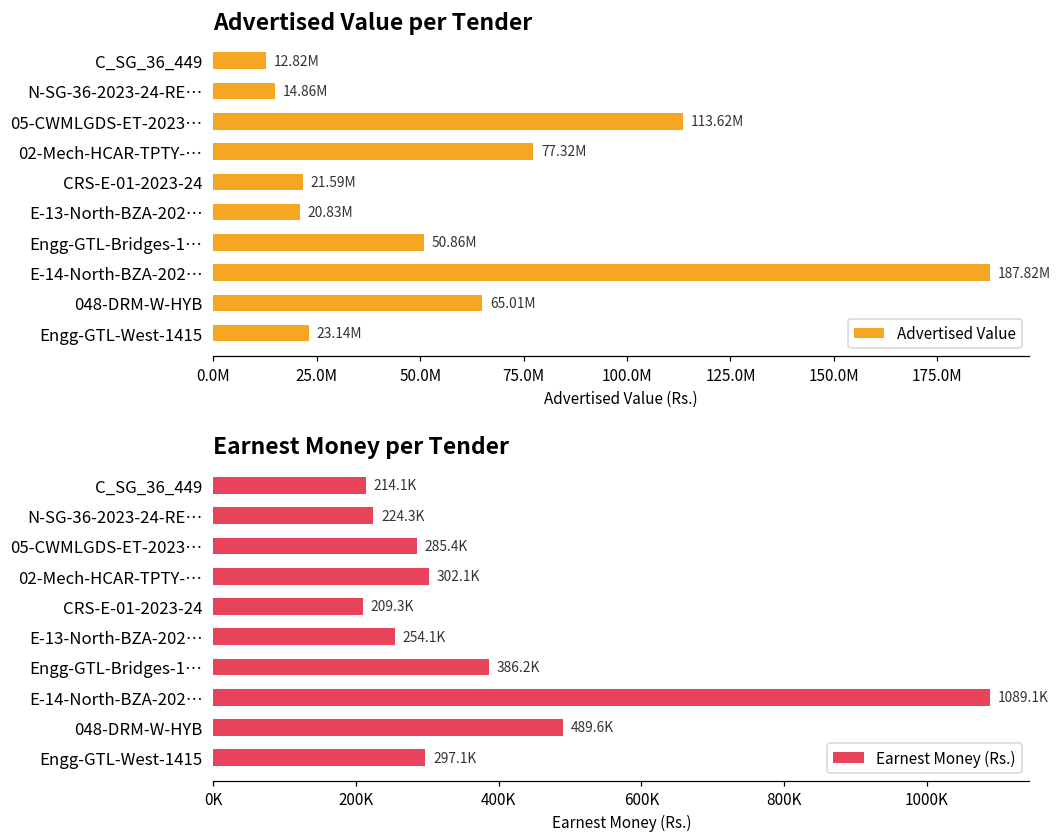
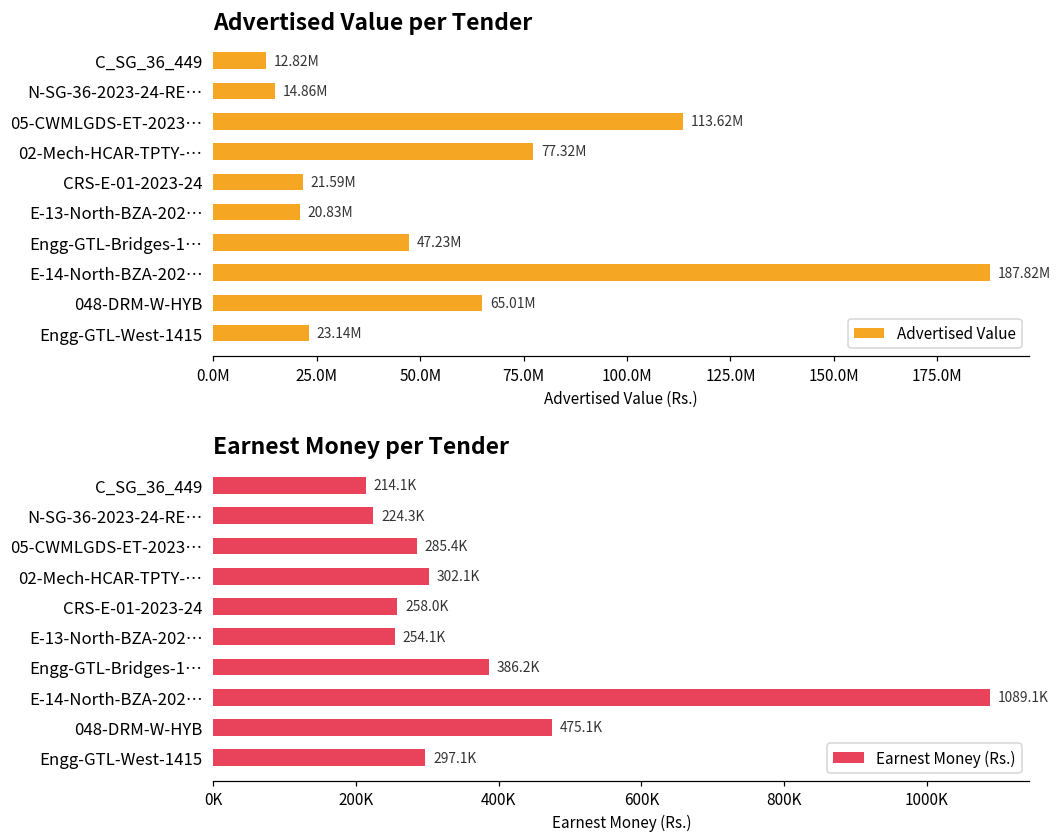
  {
    "Advertised Value per Tender": {
      "C_SG_36_449": "12.82M",
      "N-SG-36-2023-24-RE…": "14.86M",
      "05-CWMLGDS-ET-2023…": "113.62M",
      "02-Mech-HCAR-TPTY-…": "77.32M",
      "CRS-E-01-2023-24": "21.59M",
      "E-13-North-BZA-202…": "20.83M",
-     "Engg-GTL-Bridges-1…": "50.86M",
+     "Engg-GTL-Bridges-1…": "47.23M",
      "E-14-North-BZA-202…": "187.82M",
      "048-DRM-W-HYB": "65.01M",
      "Engg-GTL-West-1415": "23.14M"
    },
    "Earnest Money per Tender": {
      "C_SG_36_449": "214.1K",
      "N-SG-36-2023-24-RE…": "224.3K",
      "05-CWMLGDS-ET-2023…": "285.4K",
      "02-Mech-HCAR-TPTY-…": "302.1K",
-     "CRS-E-01-2023-24": "209.3K",
+     "CRS-E-01-2023-24": "258.0K",
      "E-13-North-BZA-202…": "254.1K",
      "Engg-GTL-Bridges-1…": "386.2K",
      "E-14-North-BZA-202…": "1089.1K",
-     "048-DRM-W-HYB": "489.6K",
+     "048-DRM-W-HYB": "475.1K",
      "Engg-GTL-West-1415": "297.1K"
    }
  }
